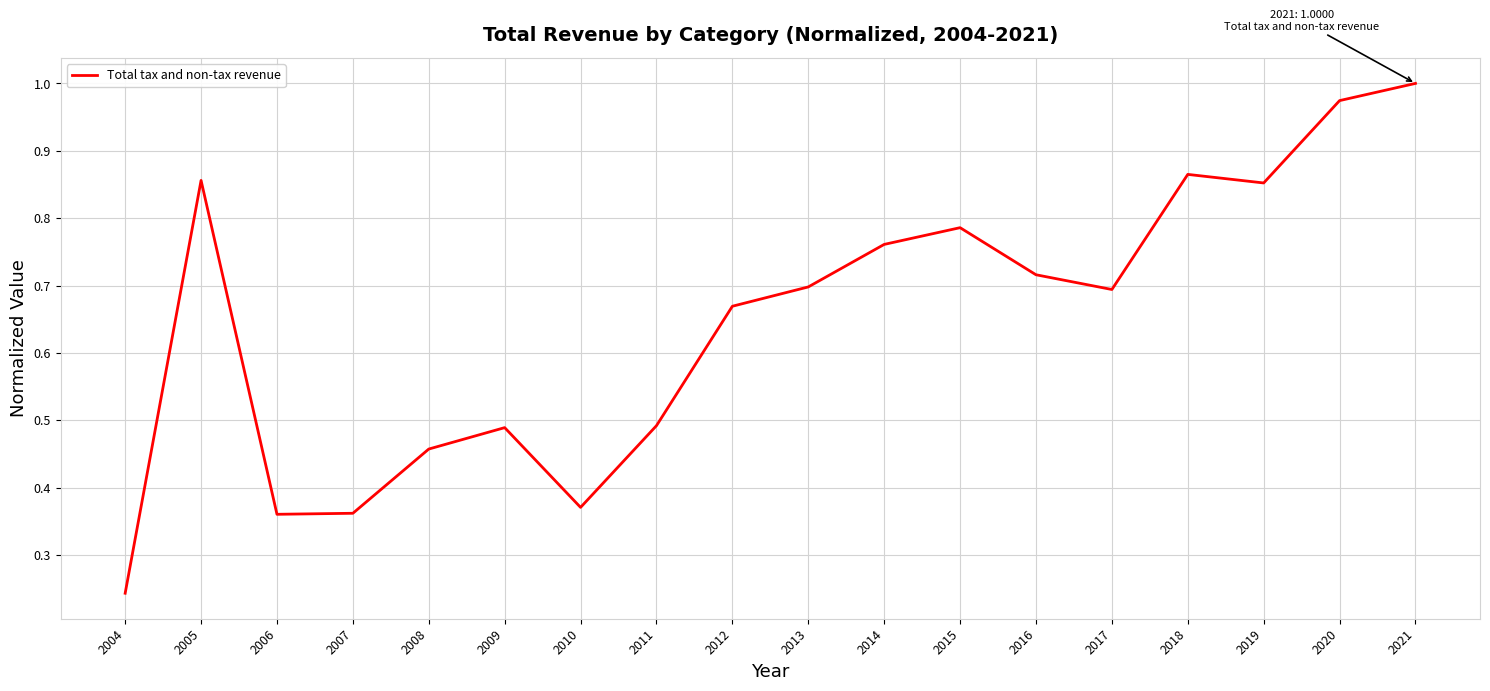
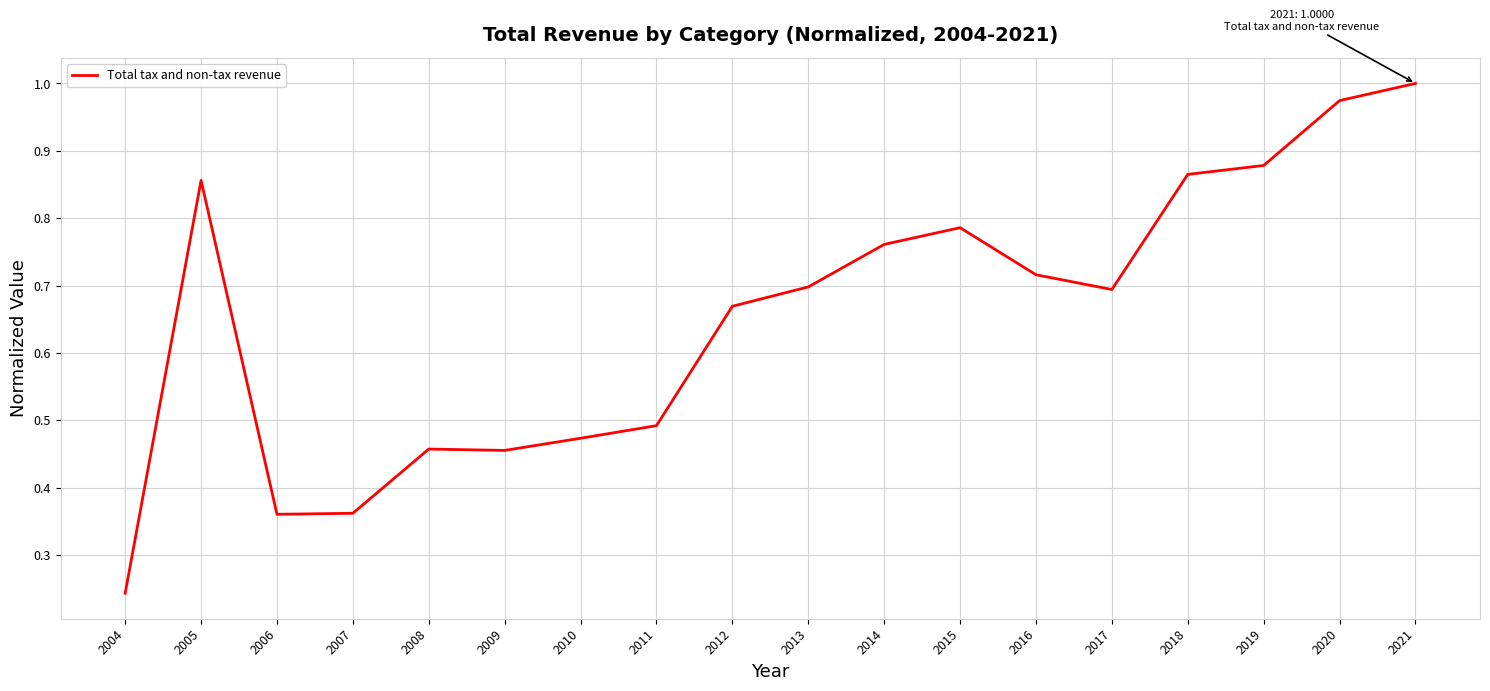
  {
    "2004": 0.24,
    "2005": 0.86,
    "2006": 0.36,
    "2007": 0.36,
    "2008": 0.46,
-   "2009": 0.49,
-   "2010": 0.37,
+   "2009": 0.46,
+   "2010": 0.47,
    "2011": 0.49,
    "2012": 0.67,
    "2013": 0.70,
    "2014": 0.76,
    "2015": 0.79,
    "2016": 0.72,
    "2017": 0.69,
    "2018": 0.86,
-   "2019": 0.85,
+   "2019": 0.88,
    "2020": 0.97
  }
